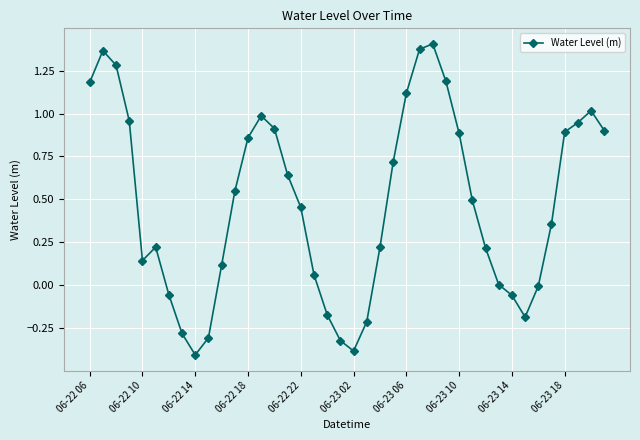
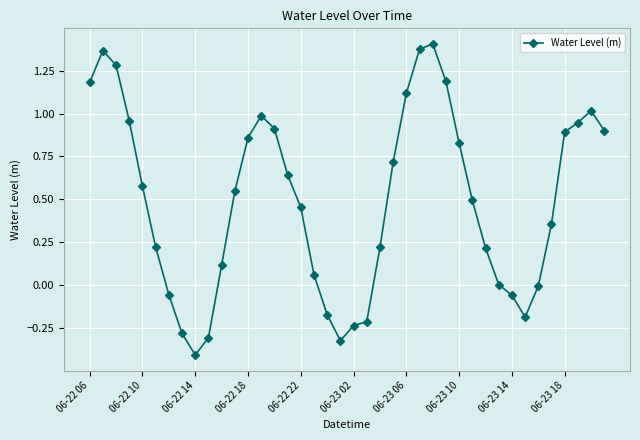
  {
    "06-22 06": 1.18,
-   "06-22 10": 0.14,
+   "06-22 10": 0.58,
    "06-22 14": -0.41,
    "06-22 18": 0.86,
    "06-22 22": 0.45,
-   "06-23 02": -0.39,
+   "06-23 02": -0.24,
    "06-23 06": 1.12,
-   "06-23 10": 0.88,
+   "06-23 10": 0.83,
    "06-23 14": -0.06,
    "06-23 18": 0.89
  }
